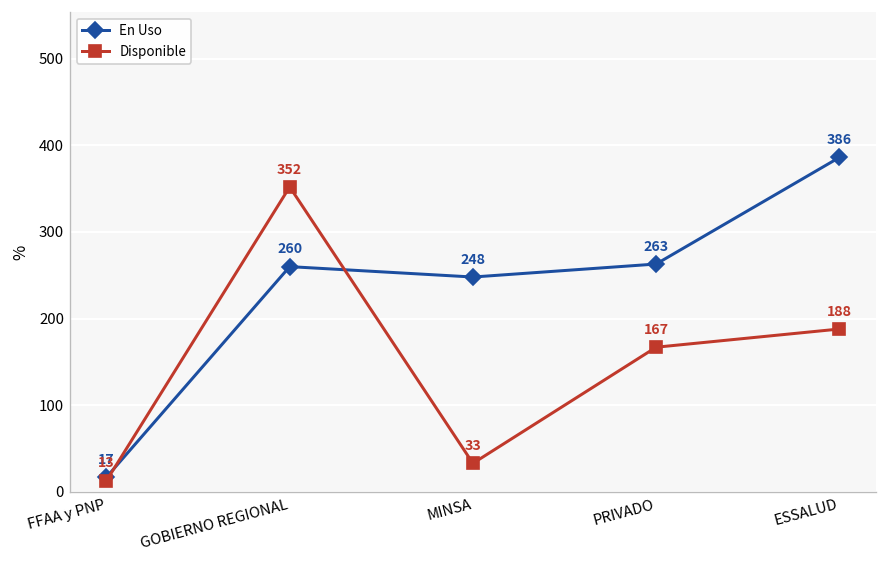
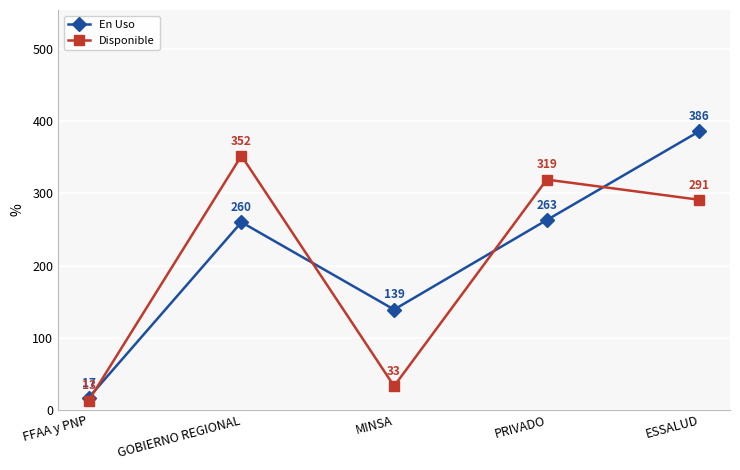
  {
    "En Uso": {
      "GOBIERNO REGIONAL": 260,
-     "MINSA": 248,
+     "MINSA": 139,
      "PRIVADO": 263,
      "ESSALUD": 386
    },
    "Disponible": {
      "GOBIERNO REGIONAL": 352,
      "MINSA": 33,
-     "PRIVADO": 167,
-     "ESSALUD": 188
+     "PRIVADO": 319,
+     "ESSALUD": 291
    }
  }
